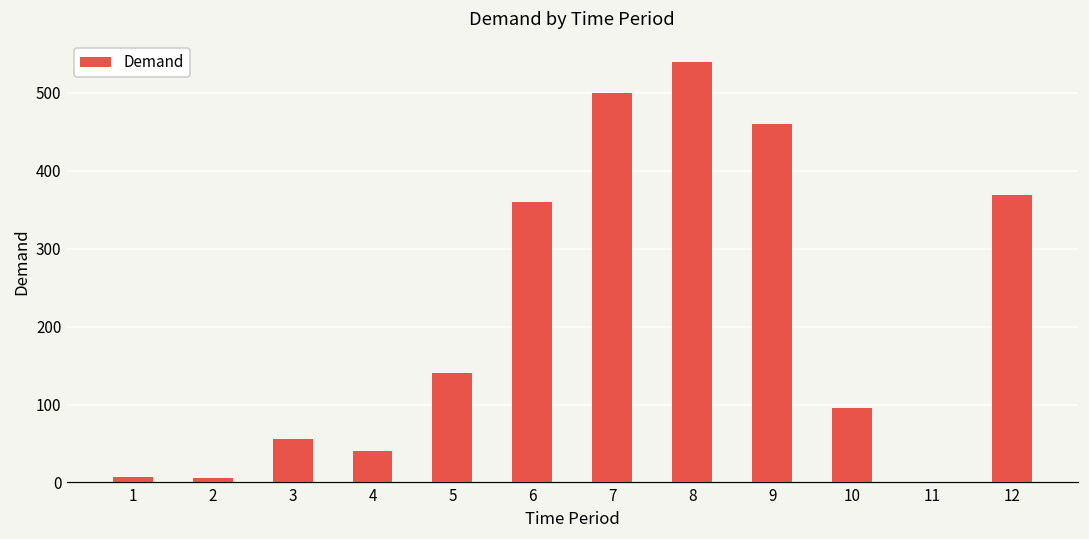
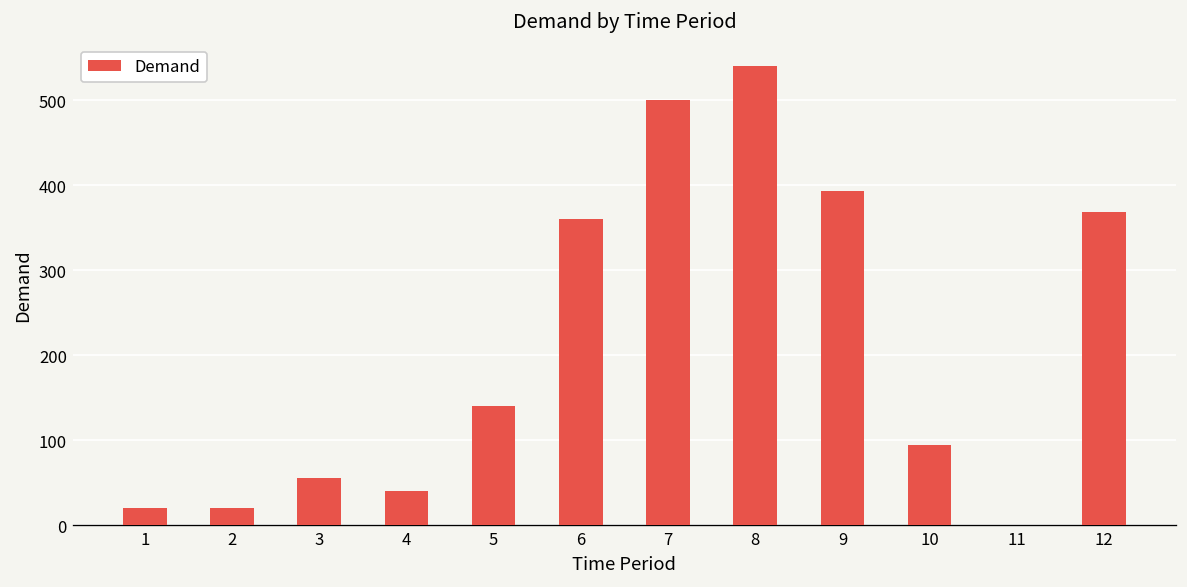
  {
-   "1": 10,
-   "2": 10,
+   "1": 20,
+   "2": 20,
    "3": 60,
    "4": 40,
    "5": 140,
    "6": 360,
    "7": 500,
    "8": 540,
-   "9": 460,
+   "9": 390,
    "10": 100,
    "11": 0,
    "12": 370
  }
